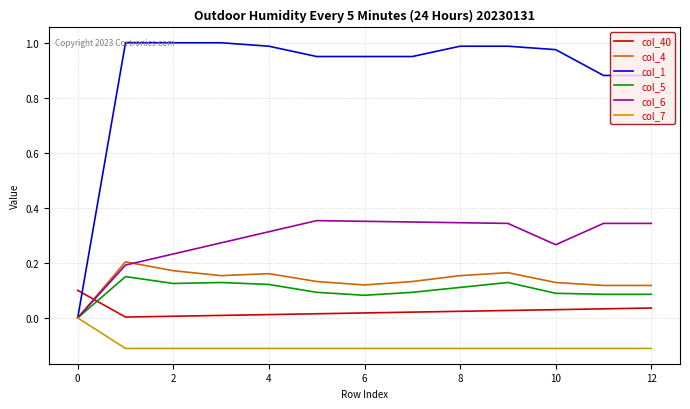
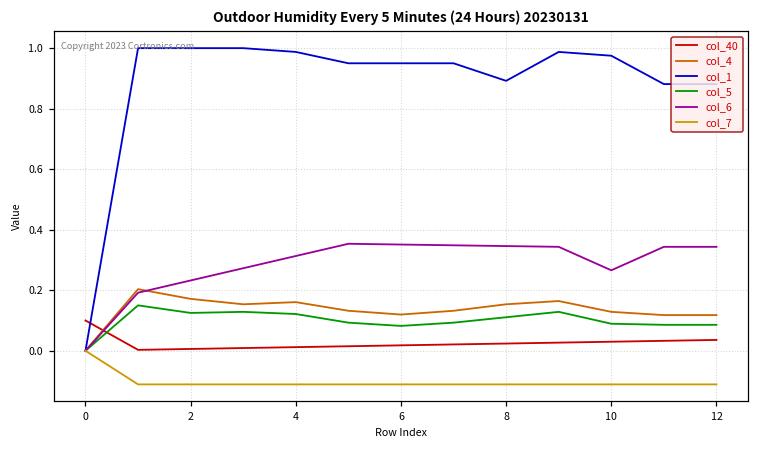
  {
    "col_40": {
      "0": 0.10,
      "2": 0.01,
      "4": 0.01,
      "6": 0.02,
      "8": 0.02,
      "10": 0.03,
      "12": 0.04
    },
    "col_1": {
      "4": 0.99,
      "6": 0.95,
-     "8": 0.99,
+     "8": 0.89,
      "10": 0.98
    },
    "col_5": {
      "2": 0.13,
      "4": 0.12,
      "6": 0.08,
      "8": 0.11,
      "10": 0.09,
      "12": 0.09
    },
    "col_6": {
      "2": 0.23,
      "4": 0.31,
      "6": 0.35,
      "8": 0.35,
      "10": 0.27,
      "12": 0.34
    }
  }
